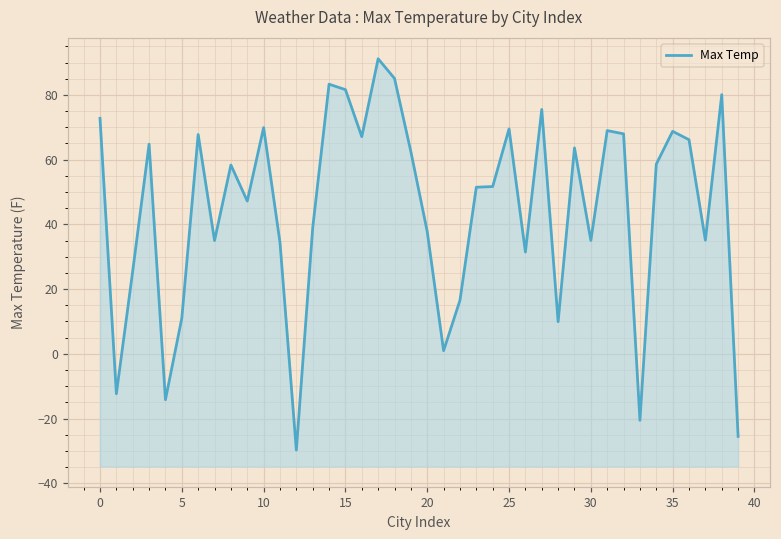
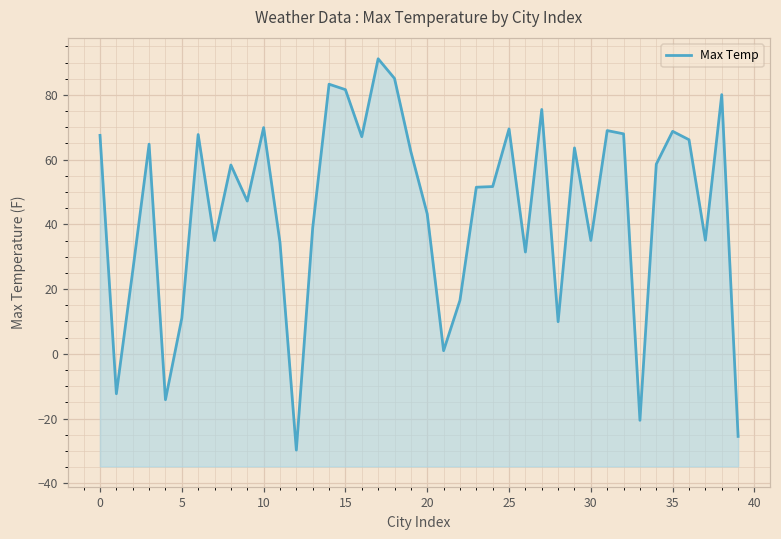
  {
-   "0": 73,
+   "0": 68,
    "5": 11,
    "10": 70,
    "15": 82,
-   "20": 38,
+   "20": 43,
    "25": 70,
    "30": 35,
    "35": 69
  }
